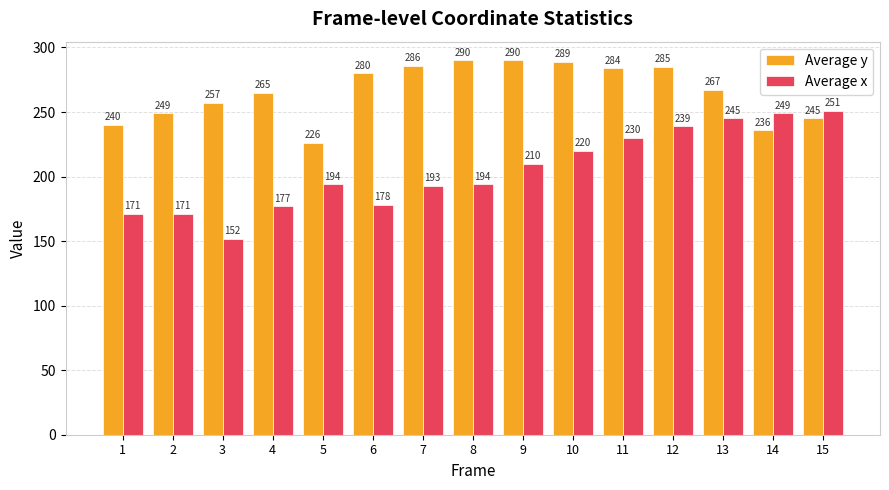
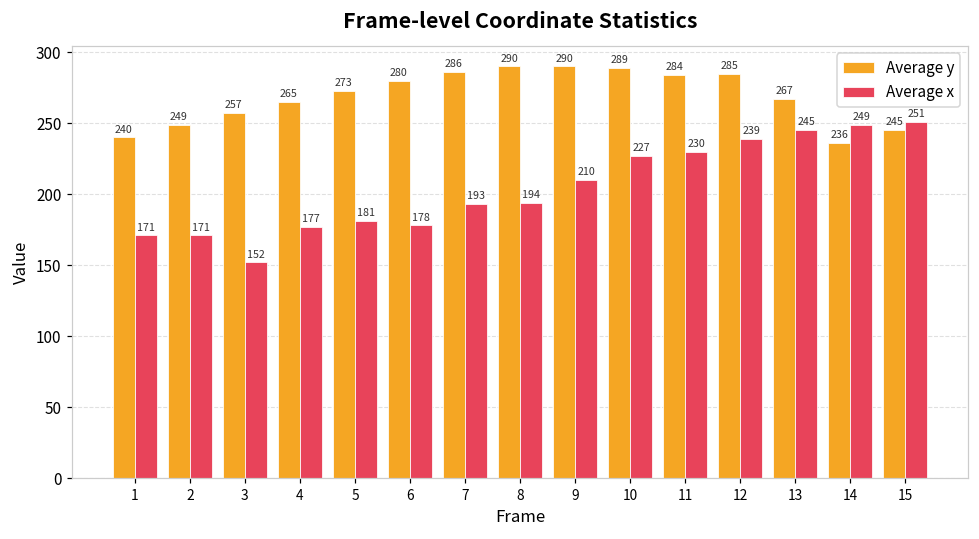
  {
    "Average y": {
      "1": 240,
      "2": 249,
      "3": 257,
      "4": 265,
-     "5": 226,
+     "5": 273,
      "6": 280,
      "7": 286,
      "8": 290,
      "9": 290,
      "10": 289,
      "11": 284,
      "12": 285,
      "13": 267,
      "14": 236,
      "15": 245
    },
    "Average x": {
      "1": 171,
      "2": 171,
      "3": 152,
      "4": 177,
-     "5": 194,
+     "5": 181,
      "6": 178,
      "7": 193,
      "8": 194,
      "9": 210,
-     "10": 220,
+     "10": 227,
      "11": 230,
      "12": 239,
      "13": 245,
      "14": 249,
      "15": 251
    }
  }
